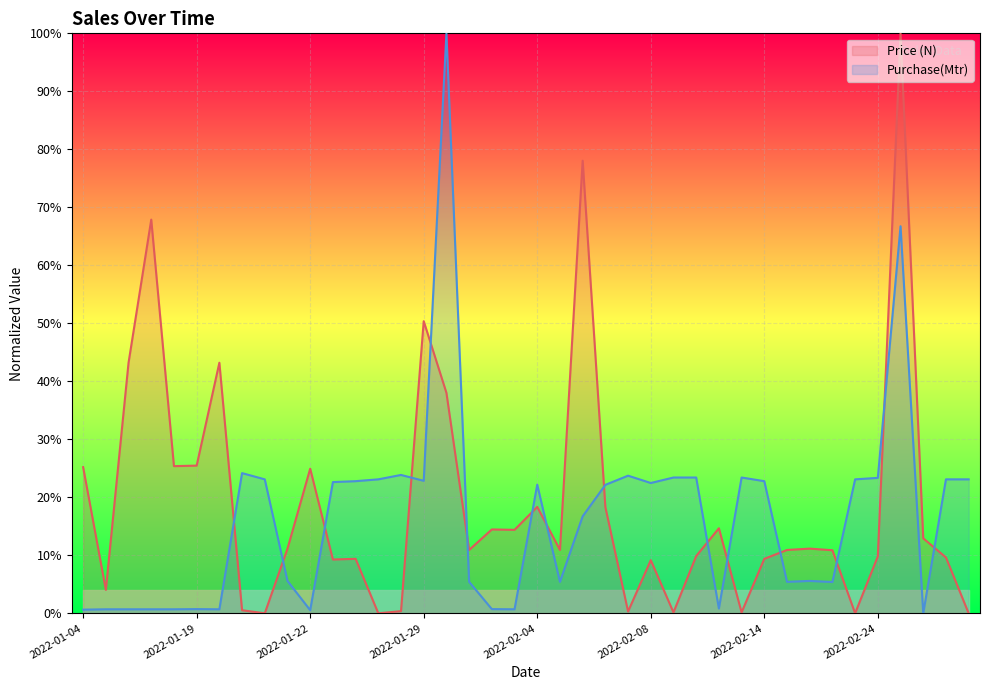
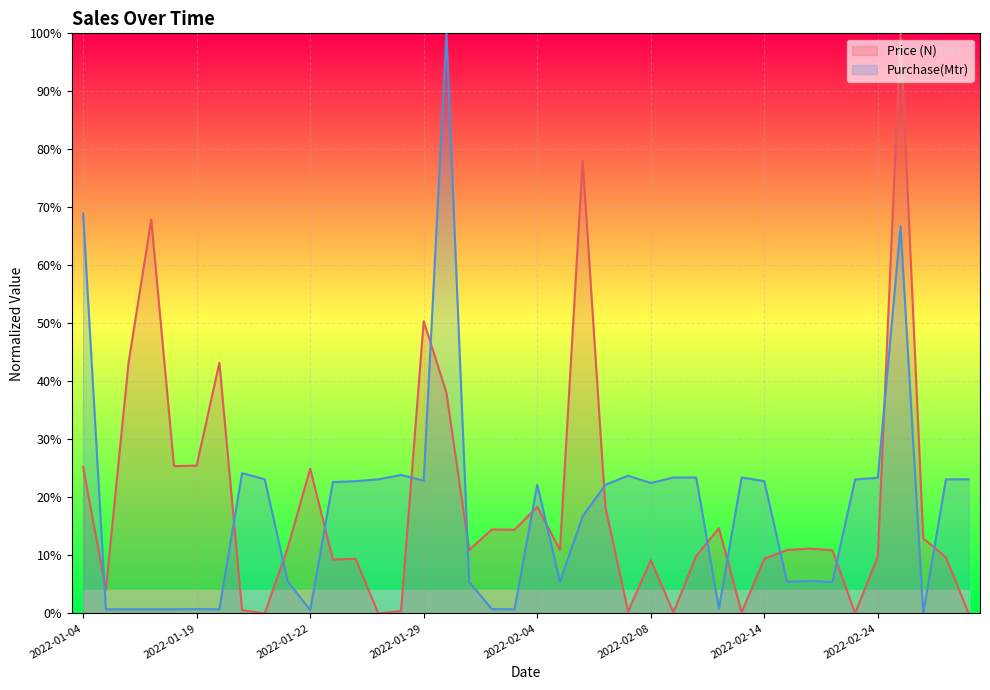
  {
    "Price (N)": {
      "2022-01-04": "25%",
      "2022-01-29": "50%"
    },
    "Purchase(Mtr)": {
-     "2022-01-04": "1%",
+     "2022-01-04": "69%",
      "2022-01-29": "23%"
    }
  }
